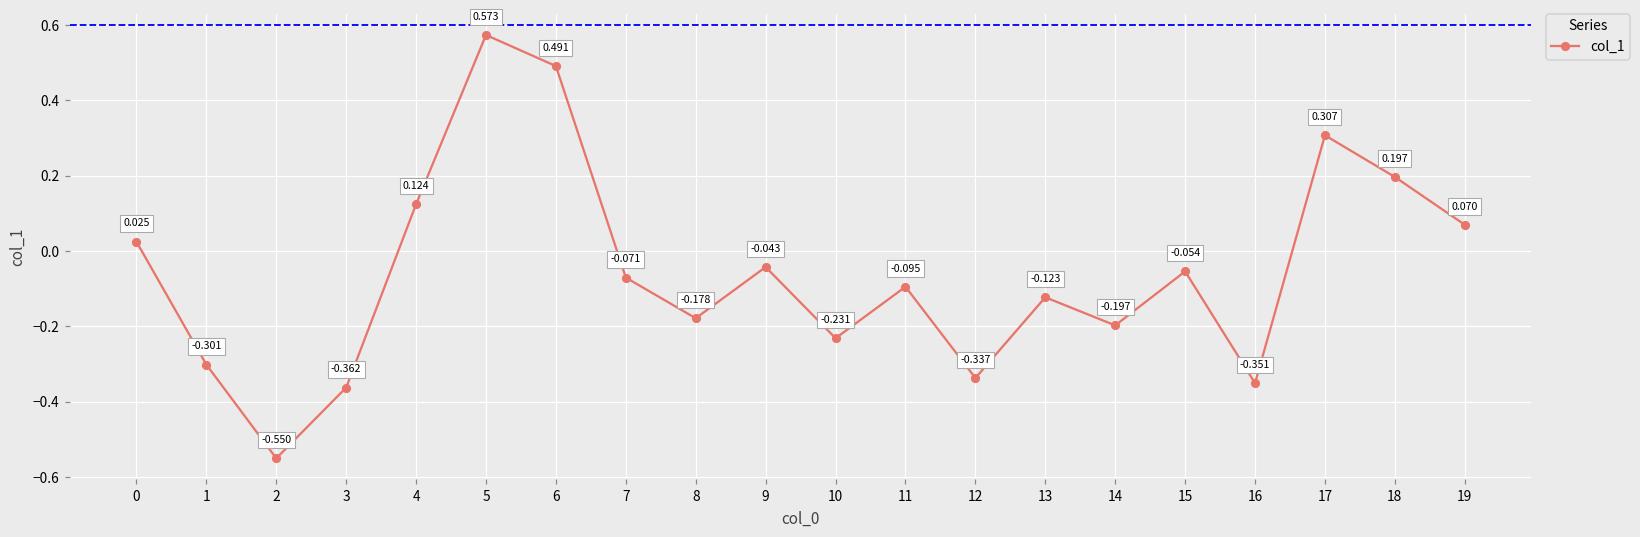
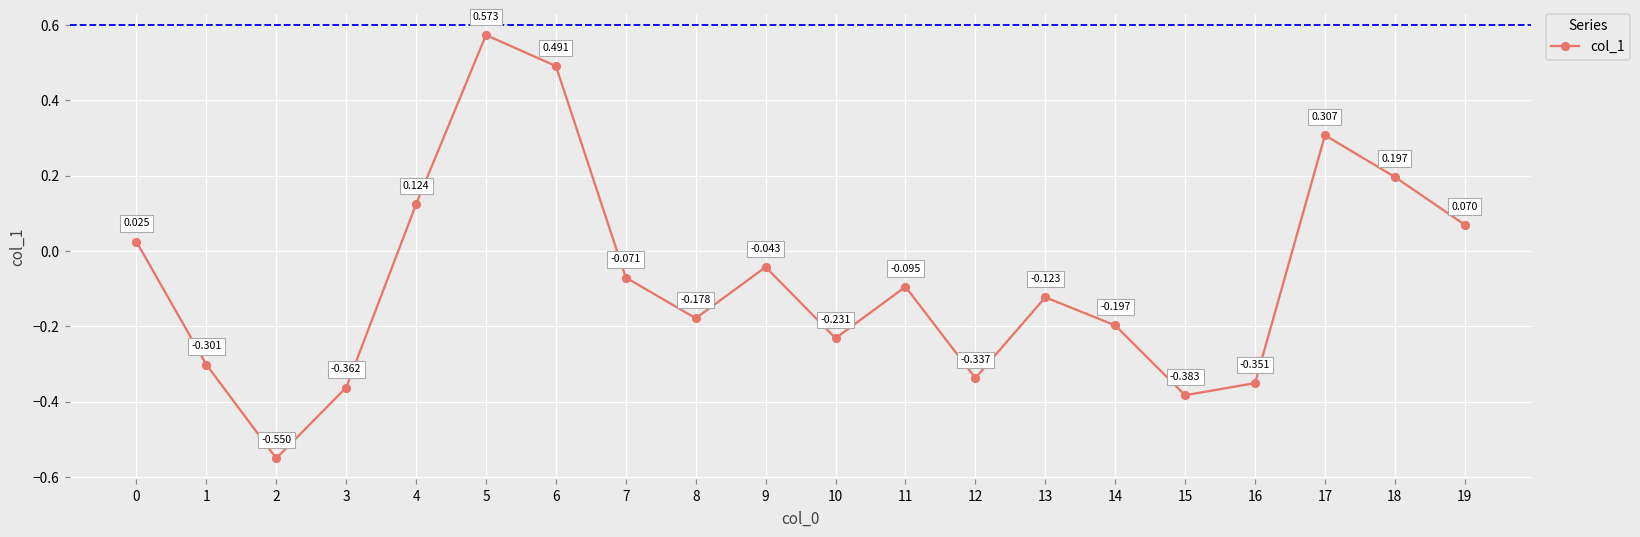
  {
-   "15": -0.054
+   "15": -0.383
  }
